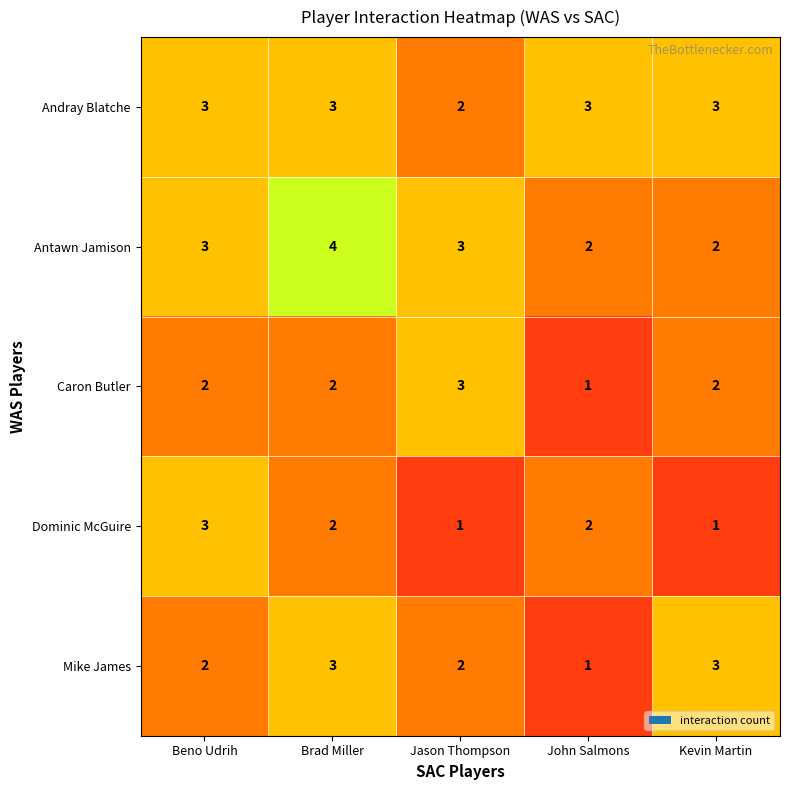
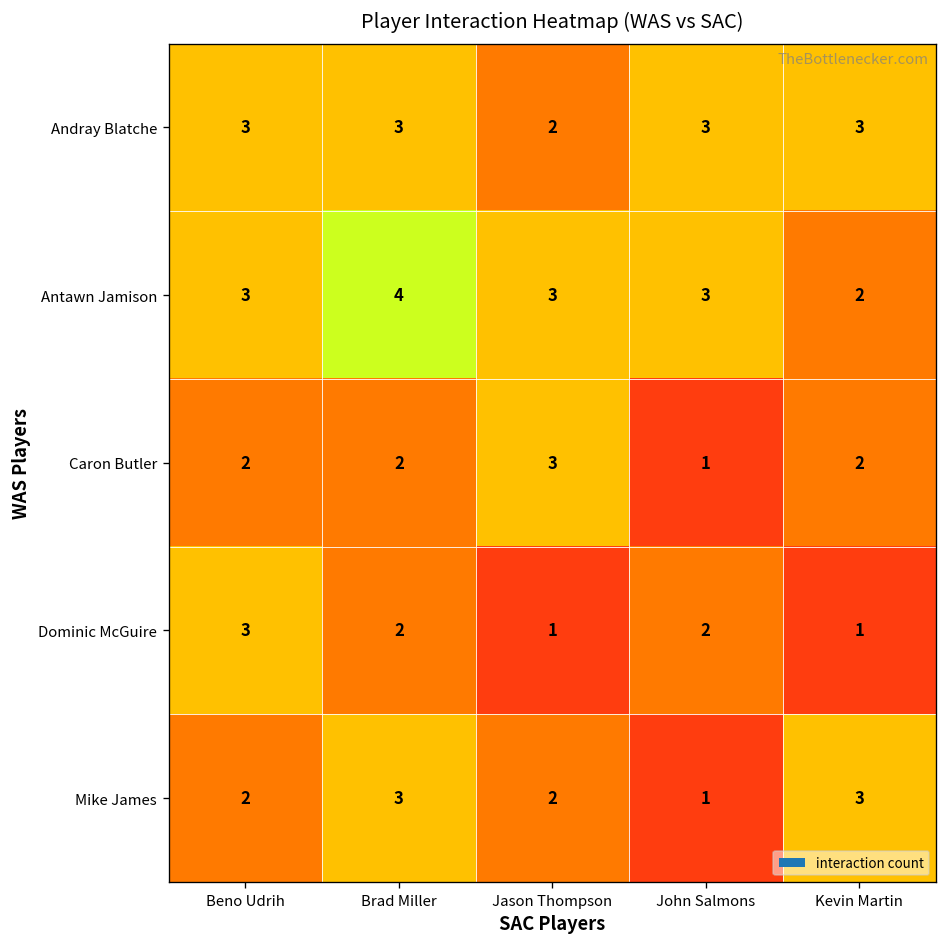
  {
    "Andray Blatche": {
      "Beno Udrih": 3,
      "Brad Miller": 3,
      "Jason Thompson": 2,
      "John Salmons": 3
    },
    "Antawn Jamison": {
      "Beno Udrih": 3,
      "Brad Miller": 4,
      "Jason Thompson": 3,
-     "John Salmons": 2,
+     "John Salmons": 3,
      "Kevin Martin": 2
    },
    "Caron Butler": {
      "Beno Udrih": 2,
      "Brad Miller": 2,
      "Jason Thompson": 3,
      "John Salmons": 1,
      "Kevin Martin": 2
    },
    "Dominic McGuire": {
      "Beno Udrih": 3,
      "Brad Miller": 2,
      "Jason Thompson": 1,
      "John Salmons": 2,
      "Kevin Martin": 1
    },
    "Mike James": {
      "Beno Udrih": 2,
      "Brad Miller": 3,
      "Jason Thompson": 2,
      "John Salmons": 1,
      "Kevin Martin": 3
    }
  }
